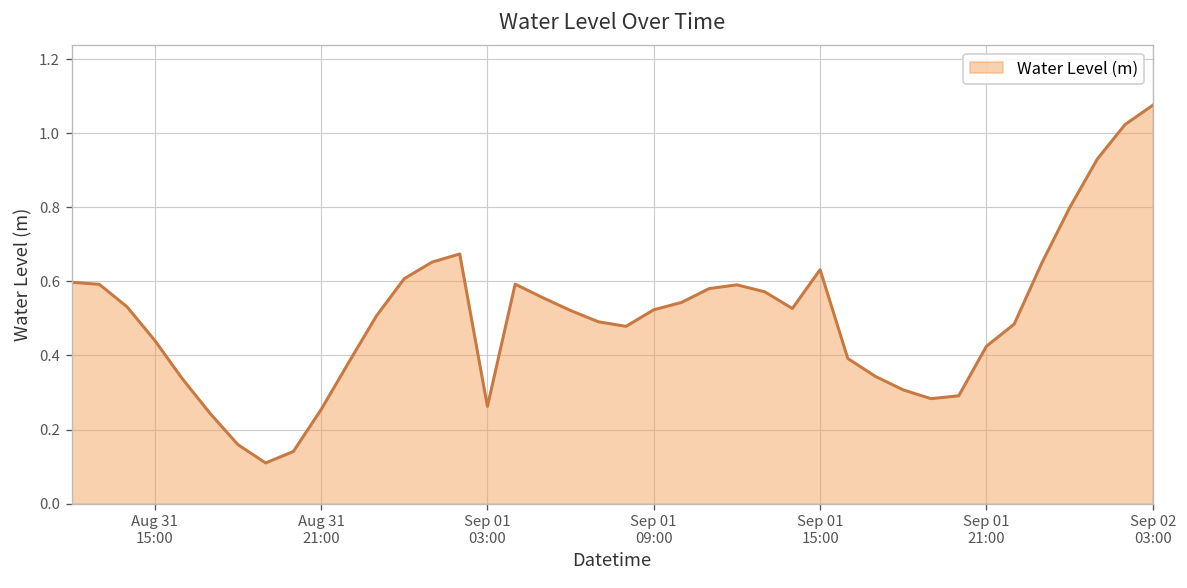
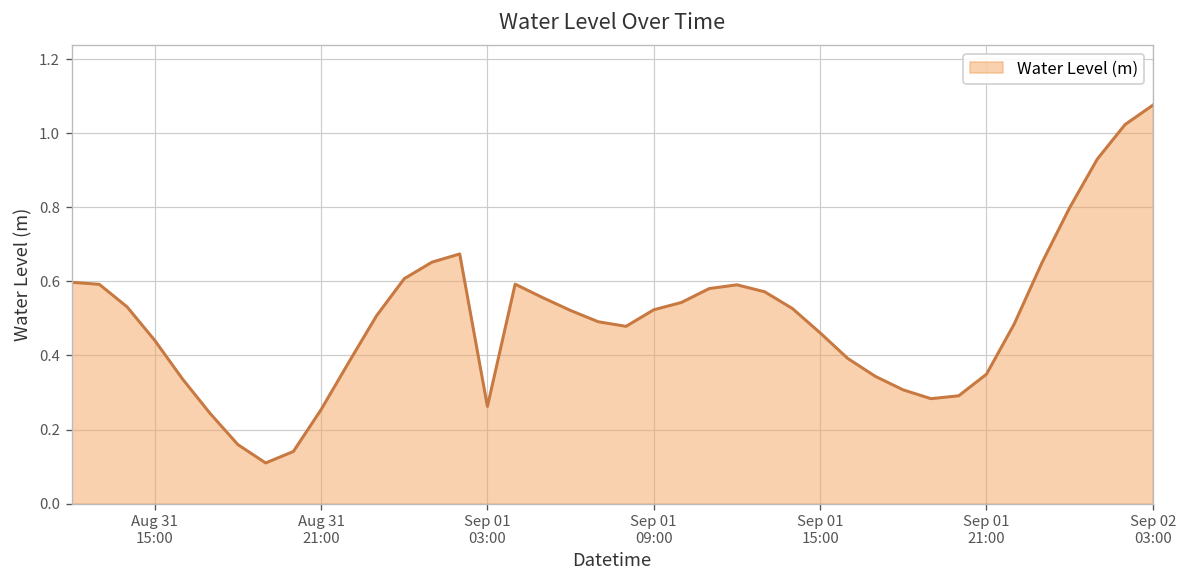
  {
    "Aug 31 15:00": 0.44,
    "Aug 31 21:00": 0.25,
    "Sep 01 03:00": 0.26,
    "Sep 01 09:00": 0.52,
-   "Sep 01 15:00": 0.63,
-   "Sep 01 21:00": 0.42,
+   "Sep 01 15:00": 0.46,
+   "Sep 01 21:00": 0.35,
    "Sep 02 03:00": 1.08
  }
